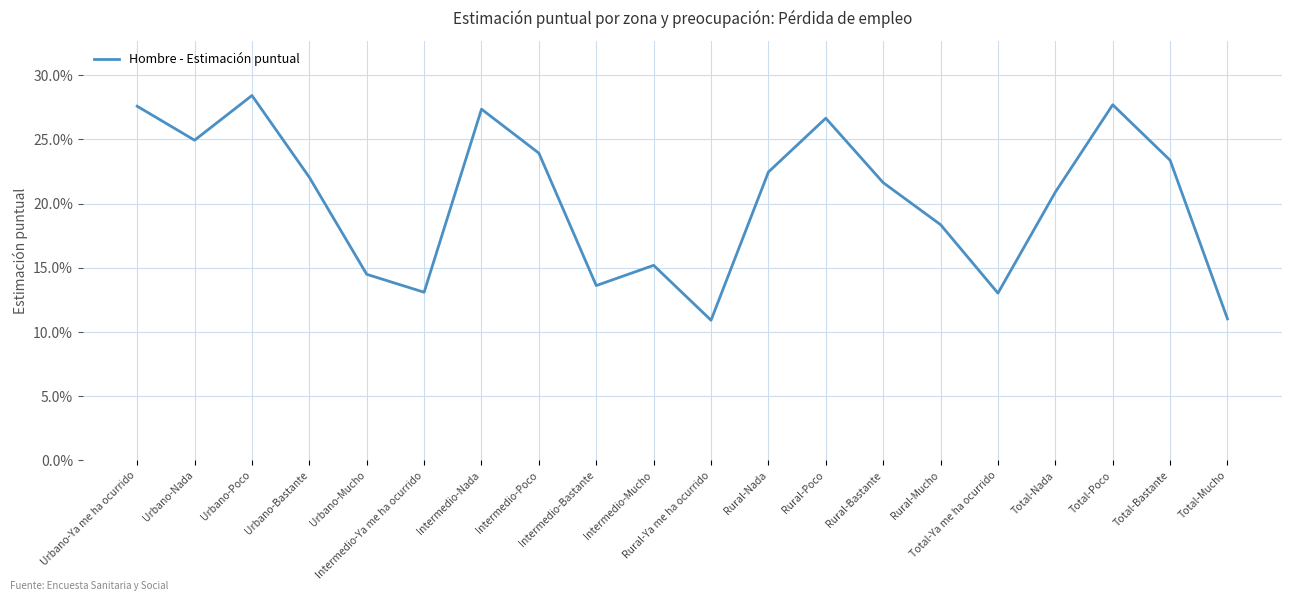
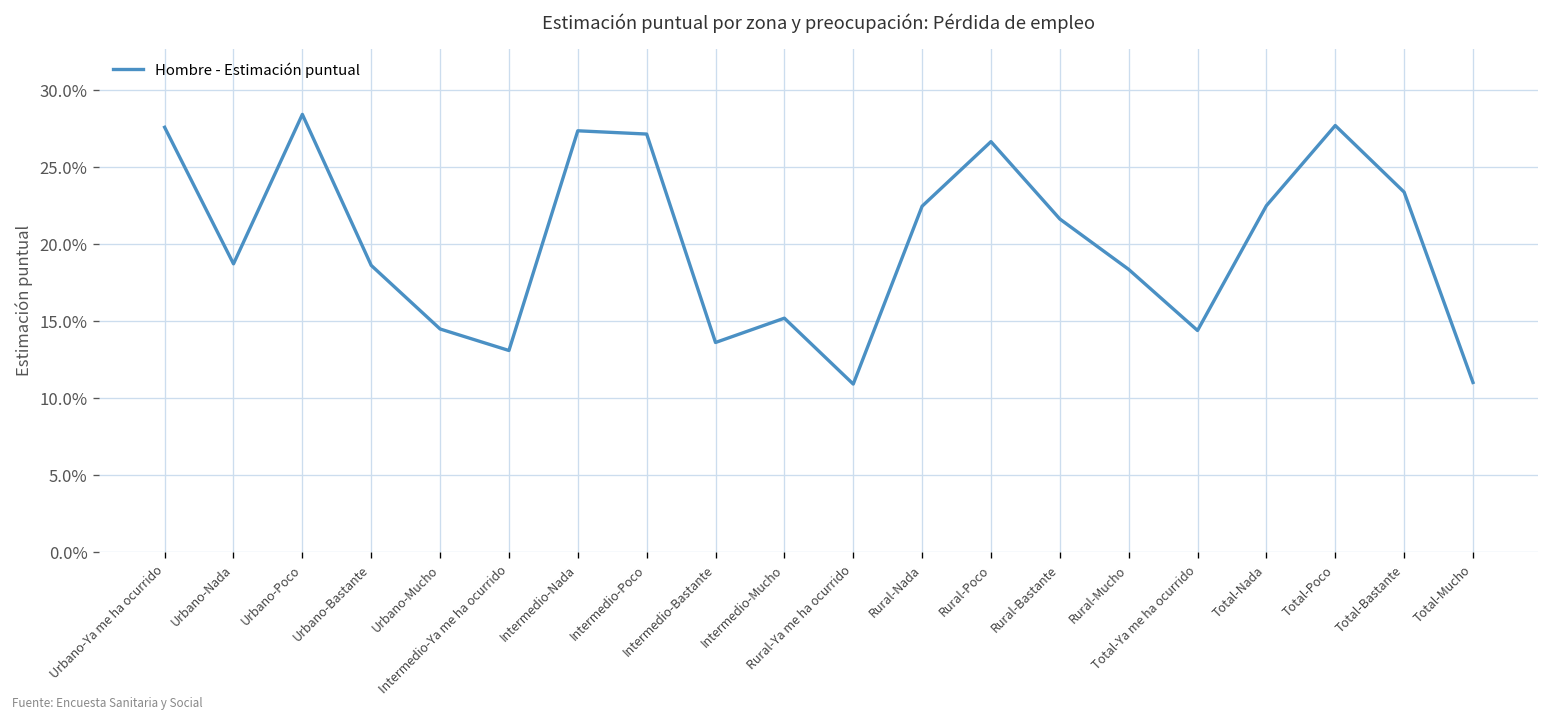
  {
    "Urbano-Ya me ha ocurrido": "27.6%",
-   "Urbano-Nada": "24.9%",
+   "Urbano-Nada": "18.7%",
    "Urbano-Poco": "28.4%",
-   "Urbano-Bastante": "22.0%",
+   "Urbano-Bastante": "18.6%",
    "Urbano-Mucho": "14.5%",
    "Intermedio-Ya me ha ocurrido": "13.1%",
    "Intermedio-Nada": "27.3%",
-   "Intermedio-Poco": "23.9%",
+   "Intermedio-Poco": "27.1%",
    "Intermedio-Bastante": "13.6%",
    "Intermedio-Mucho": "15.2%",
    "Rural-Ya me ha ocurrido": "10.9%",
    "Rural-Nada": "22.5%",
    "Rural-Poco": "26.6%",
    "Rural-Bastante": "21.6%",
    "Rural-Mucho": "18.4%",
-   "Total-Ya me ha ocurrido": "13.0%",
-   "Total-Nada": "20.9%",
+   "Total-Ya me ha ocurrido": "14.4%",
+   "Total-Nada": "22.5%",
    "Total-Poco": "27.7%",
    "Total-Bastante": "23.4%",
    "Total-Mucho": "11.0%"
  }
